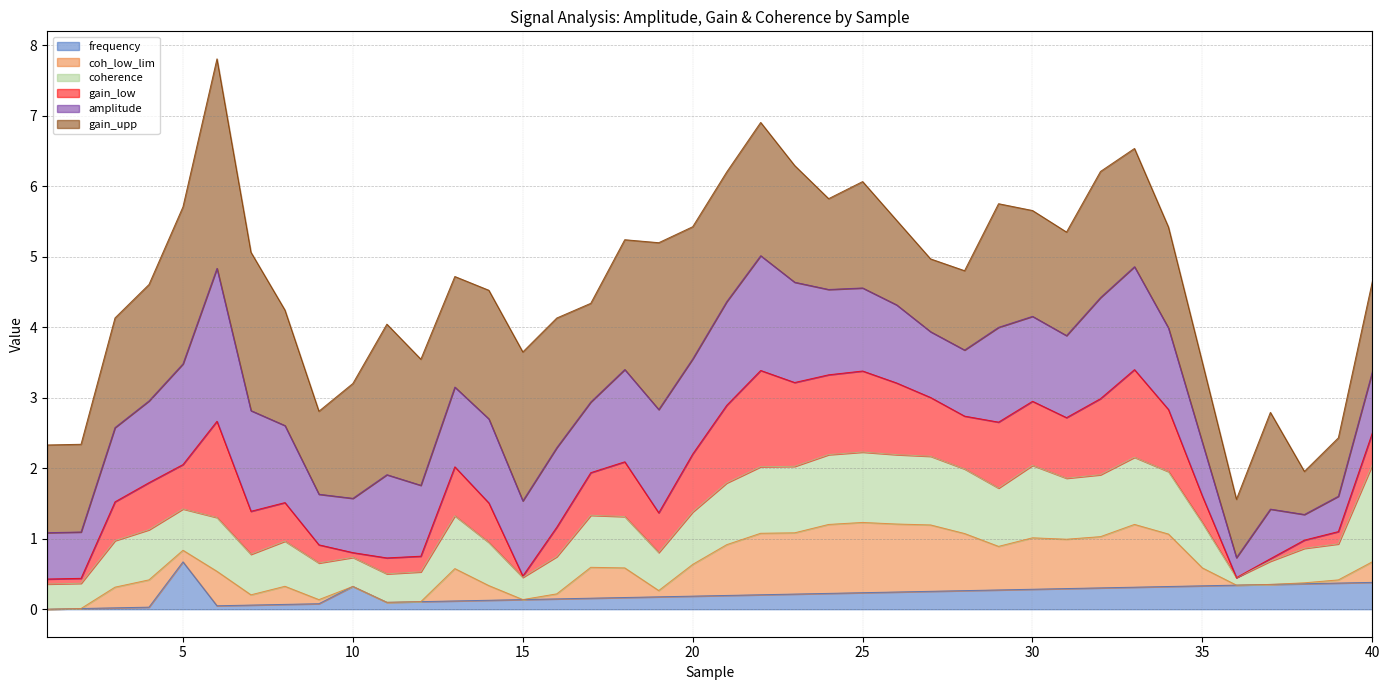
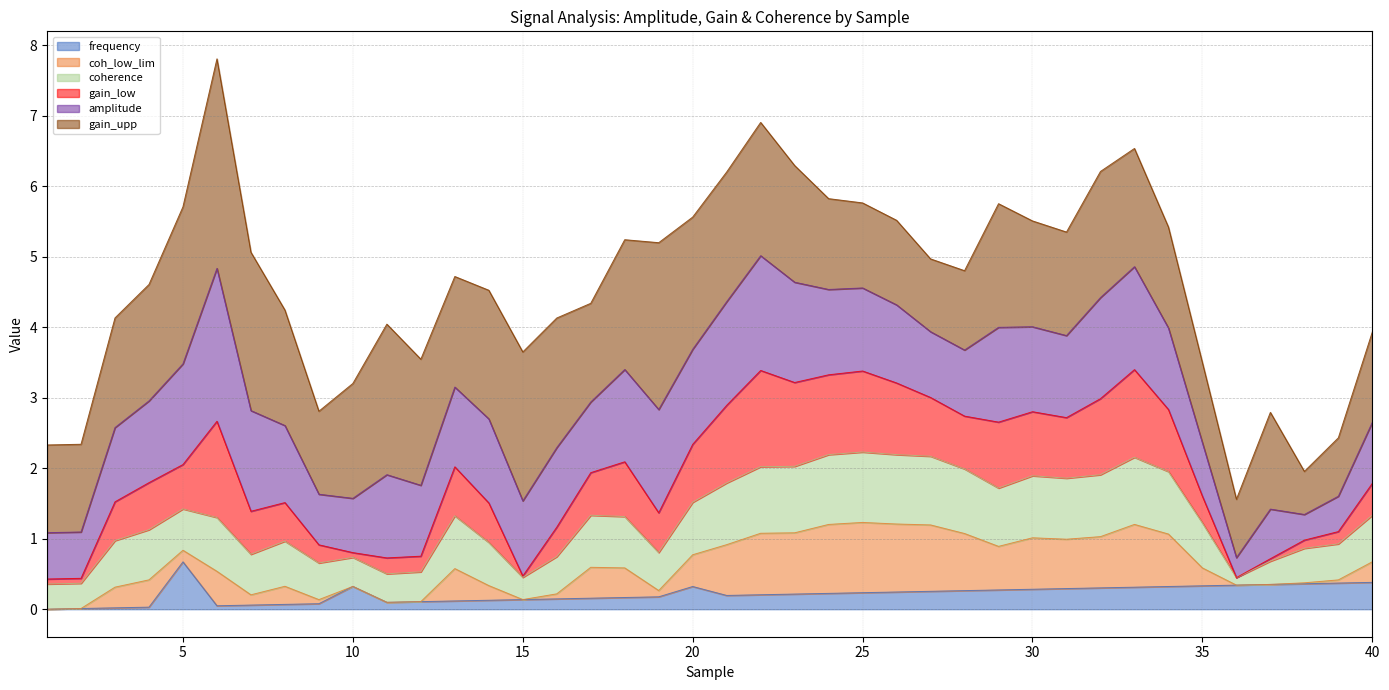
  {
    "frequency": {
      "5": 0.7,
-     "20": 0.2,
+     "20": 0.3,
      "25": 0.2,
      "30": 0.3,
      "35": 0.3,
      "40": 0.4
    },
    "coh_low_lim": {
      "5": 0.2,
      "20": 0.5,
      "25": 1.0,
      "30": 0.7,
      "35": 0.3,
      "40": 0.3
    },
    "coherence": {
      "5": 0.6,
      "10": 0.4,
      "20": 0.7,
      "25": 1.0,
-     "30": 1.0,
+     "30": 0.9,
      "35": 0.6,
-     "40": 1.4
+     "40": 0.7
    },
    "gain_low": {
      "5": 0.6,
      "10": 0.1,
      "20": 0.8,
      "25": 1.2,
      "30": 0.9,
      "35": 0.4,
      "40": 0.5
    },
    "amplitude": {
      "5": 1.4,
      "10": 0.8,
      "15": 1.1,
      "20": 1.3,
      "25": 1.2,
      "30": 1.2,
      "35": 0.8,
      "40": 0.9
    },
    "gain_upp": {
      "5": 2.2,
      "10": 1.6,
      "15": 2.1,
      "20": 1.9,
-     "25": 1.5,
+     "25": 1.2,
      "30": 1.5,
      "35": 1.1,
      "40": 1.3
    }
  }
